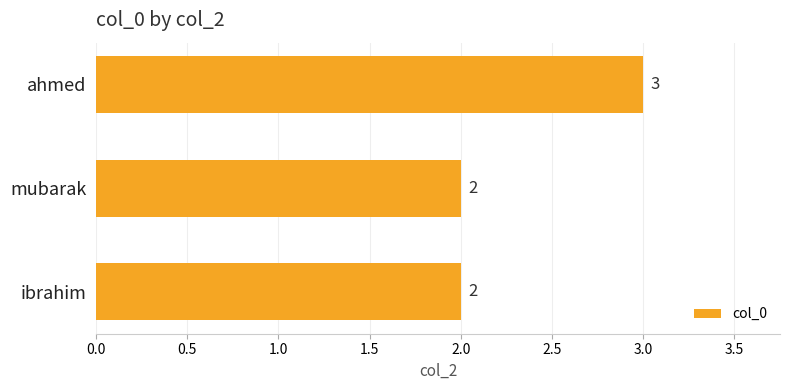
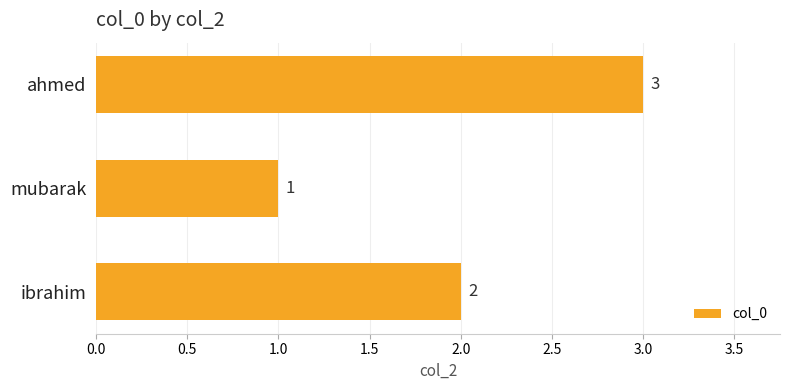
  {
    "ahmed": 3,
-   "mubarak": 2,
+   "mubarak": 1,
    "ibrahim": 2
  }
